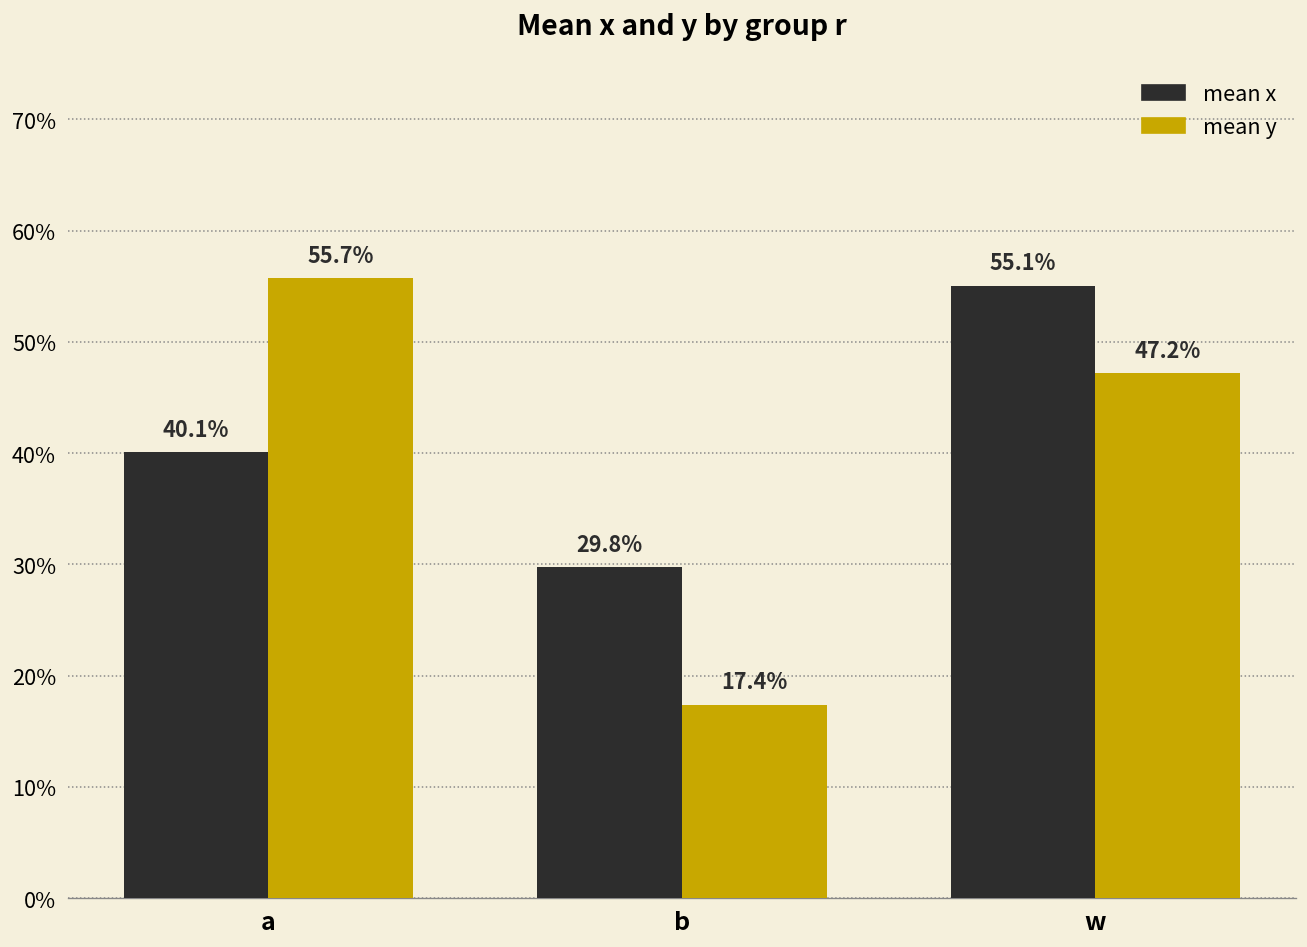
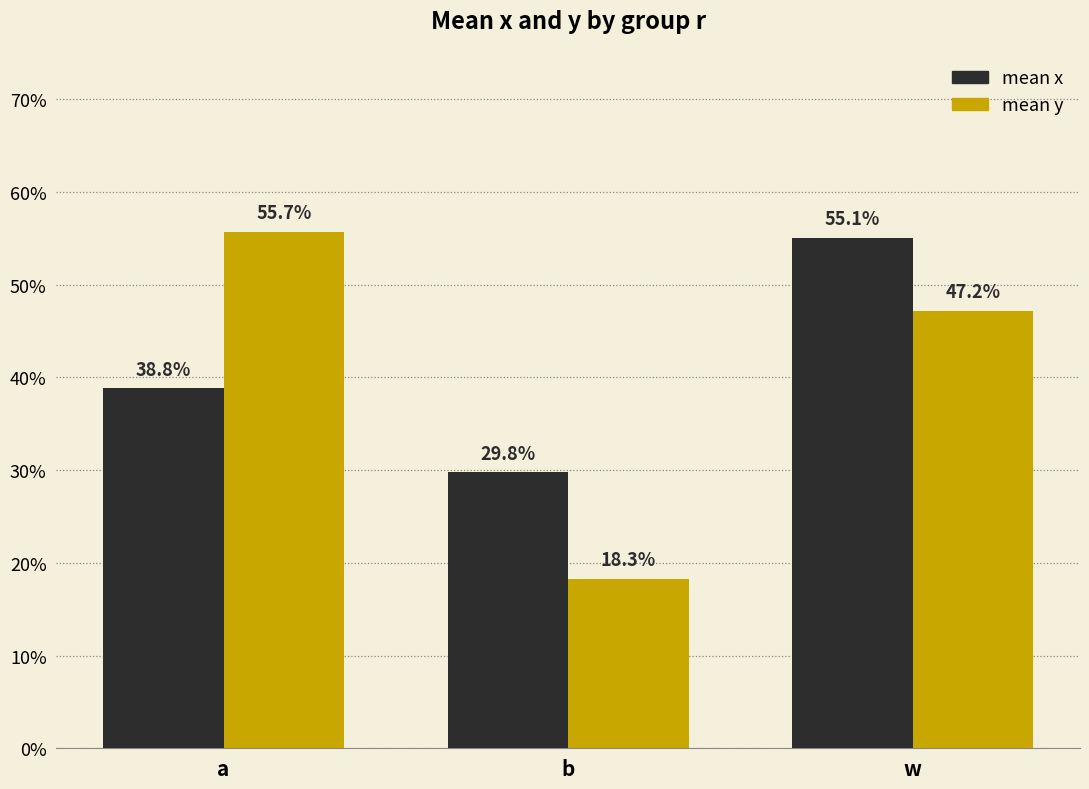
  {
    "mean x": {
-     "a": "40.1%",
+     "a": "38.8%",
      "b": "29.8%",
      "w": "55.1%"
    },
    "mean y": {
      "a": "55.7%",
-     "b": "17.4%",
+     "b": "18.3%",
      "w": "47.2%"
    }
  }
